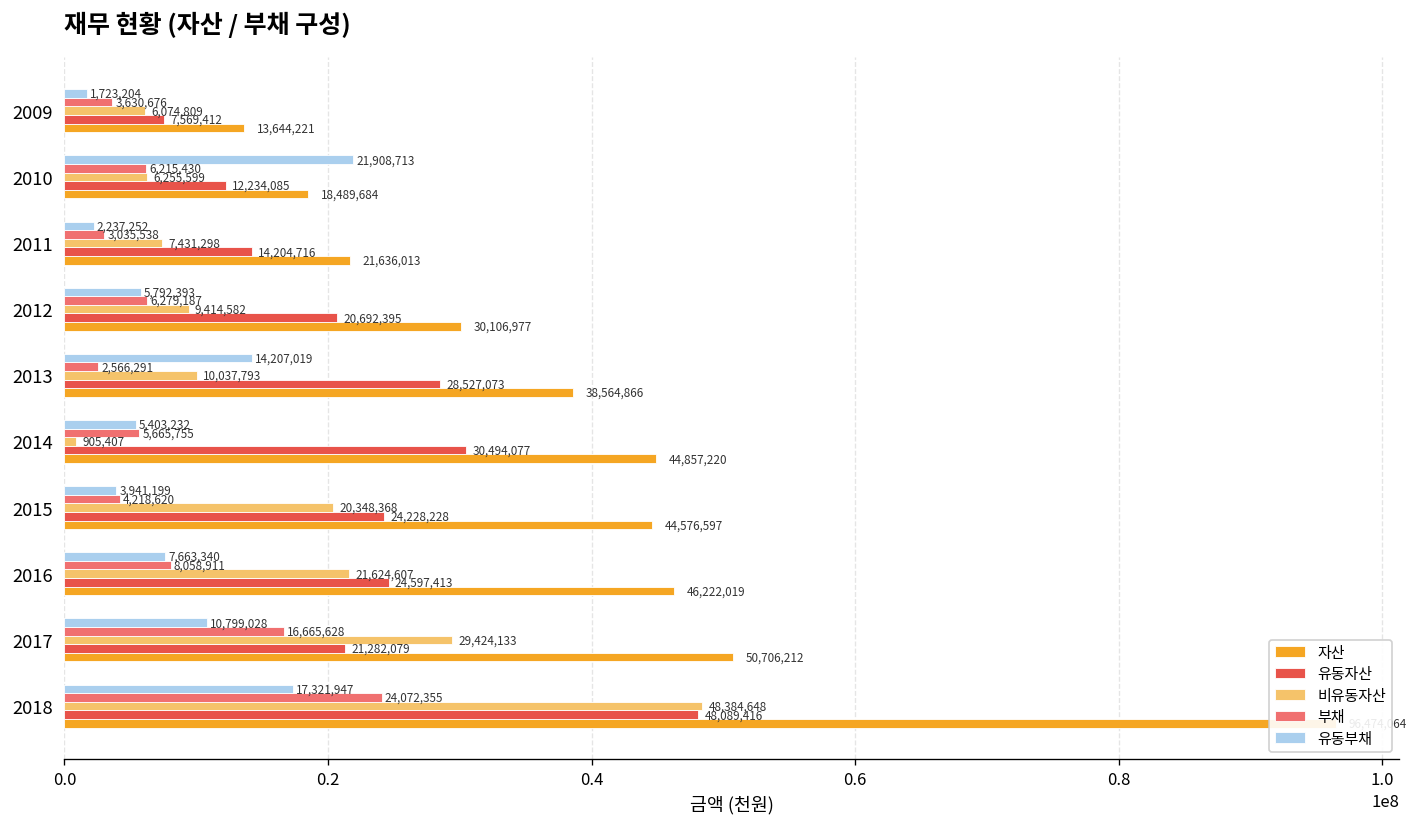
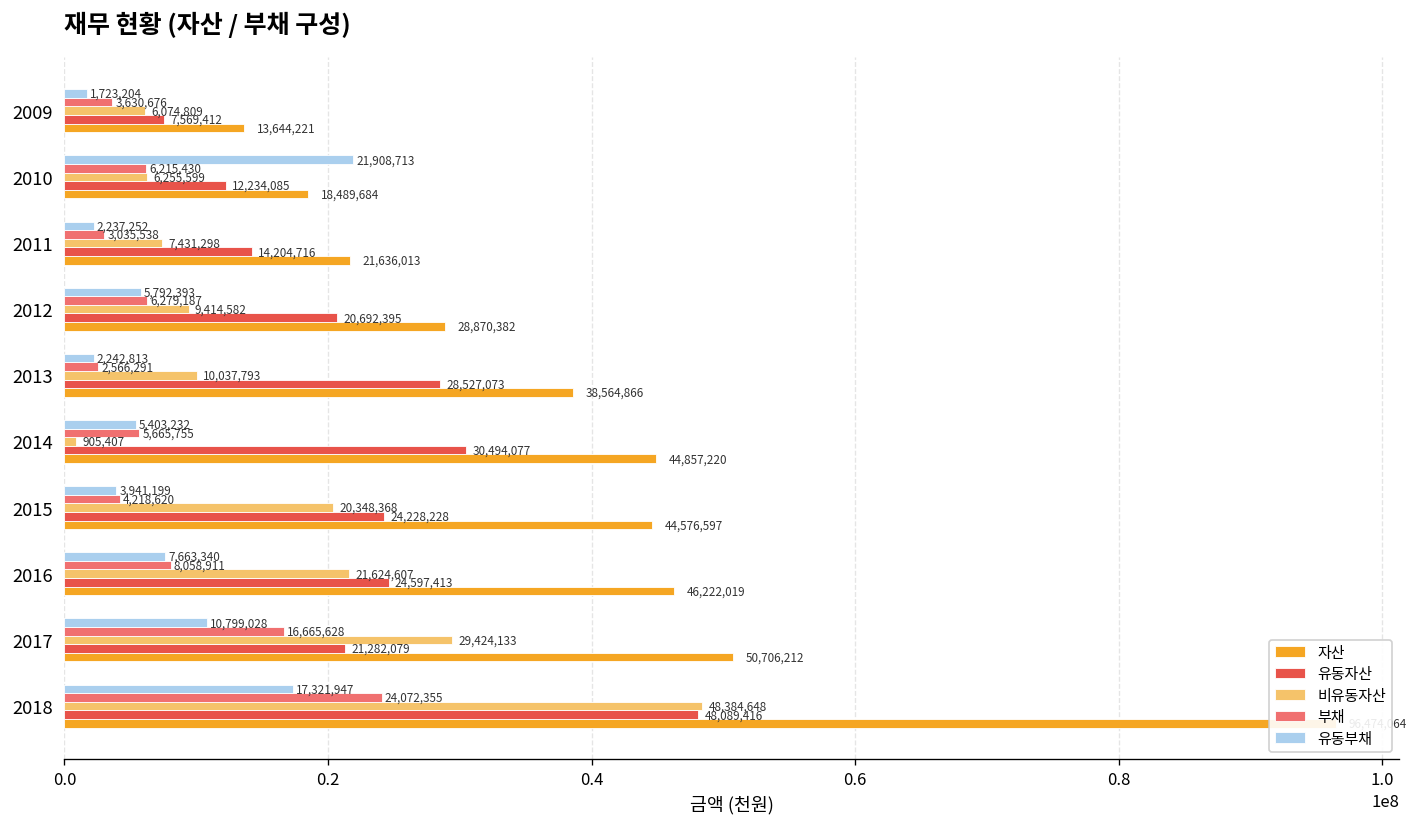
  {
    "자산": {
      "2009": "13,644,221",
      "2010": "18,489,684",
      "2011": "21,636,013",
-     "2012": "30,106,977",
+     "2012": "28,870,382",
      "2013": "38,564,866",
      "2014": "44,857,220",
      "2015": "44,576,597",
      "2016": "46,222,019",
      "2017": "50,706,212"
    },
    "비유동자산": {
      "2011": "7,431,298",
      "2012": "9,414,582",
      "2013": "10,037,793",
      "2014": "905,407",
      "2015": "20,348,368",
      "2016": "21,624,607",
      "2017": "29,424,133"
    },
    "유동부채": {
      "2009": "1,723,204",
      "2010": "21,908,713",
-     "2013": "14,207,019",
+     "2013": "2,242,813",
      "2017": "10,799,028",
      "2018": "17,321,947"
    }
  }
